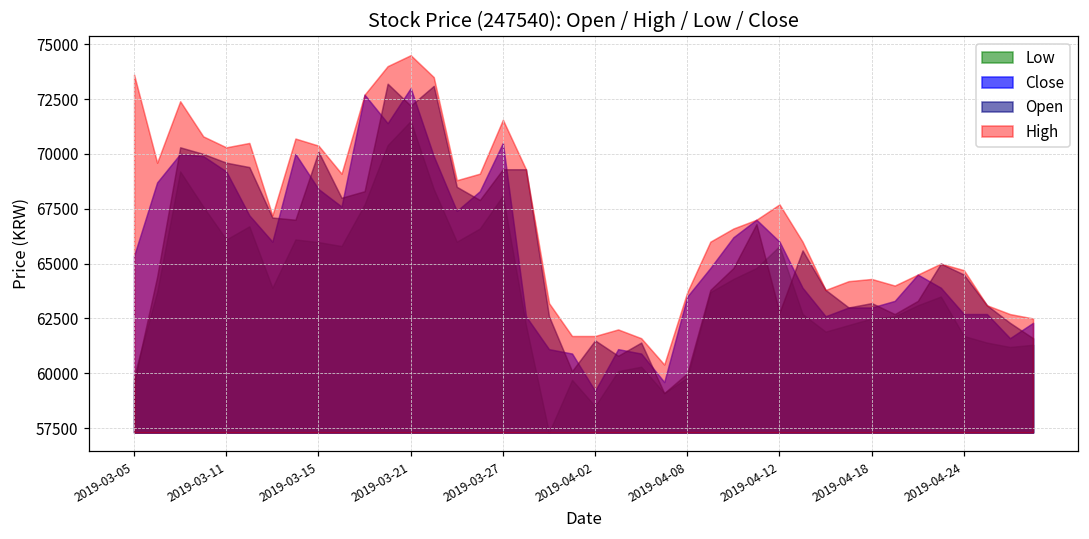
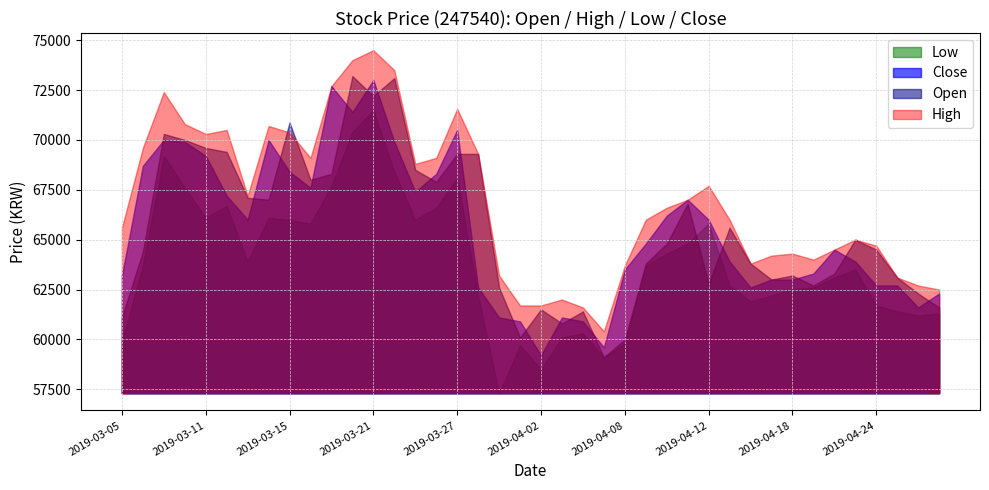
  {
    "Low": {
      "2019-03-05": 59900,
      "2019-03-11": 66100,
      "2019-03-15": 66000,
      "2019-03-21": 71500,
      "2019-03-27": 68100,
      "2019-04-02": 58500,
      "2019-04-08": 59800,
      "2019-04-12": 65800,
      "2019-04-18": 62500,
      "2019-04-24": 61700
    },
    "Close": {
-     "2019-03-05": 65400,
+     "2019-03-05": 63200,
      "2019-03-11": 69200,
      "2019-03-15": 68400,
      "2019-03-21": 73000,
      "2019-03-27": 70500,
      "2019-04-02": 59200,
      "2019-04-08": 63500,
      "2019-04-12": 66000,
      "2019-04-18": 63000,
      "2019-04-24": 62700
    },
    "Open": {
-     "2019-03-05": 59600,
+     "2019-03-05": 61100,
      "2019-03-11": 69600,
-     "2019-03-15": 70100,
+     "2019-03-15": 70900,
      "2019-03-21": 72200,
      "2019-03-27": 69300,
      "2019-04-02": 61500,
      "2019-04-08": 60000,
      "2019-04-12": 62800,
      "2019-04-18": 63200,
      "2019-04-24": 64500
    },
    "High": {
-     "2019-03-05": 73600,
+     "2019-03-05": 65600,
      "2019-03-11": 70300,
      "2019-03-15": 70400,
      "2019-03-21": 74500,
      "2019-03-27": 71600,
      "2019-04-02": 61700,
      "2019-04-08": 63700,
      "2019-04-12": 67700,
      "2019-04-18": 64300,
      "2019-04-24": 64700
    }
  }
